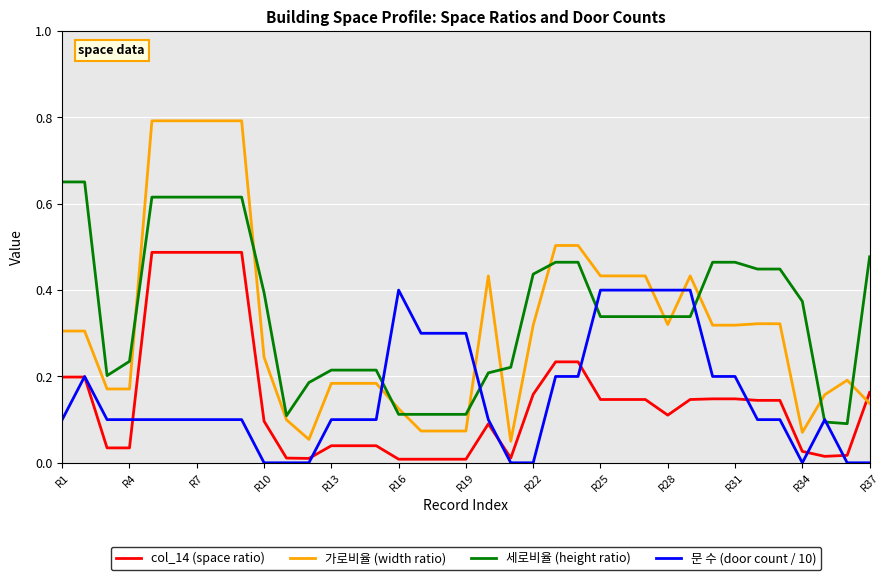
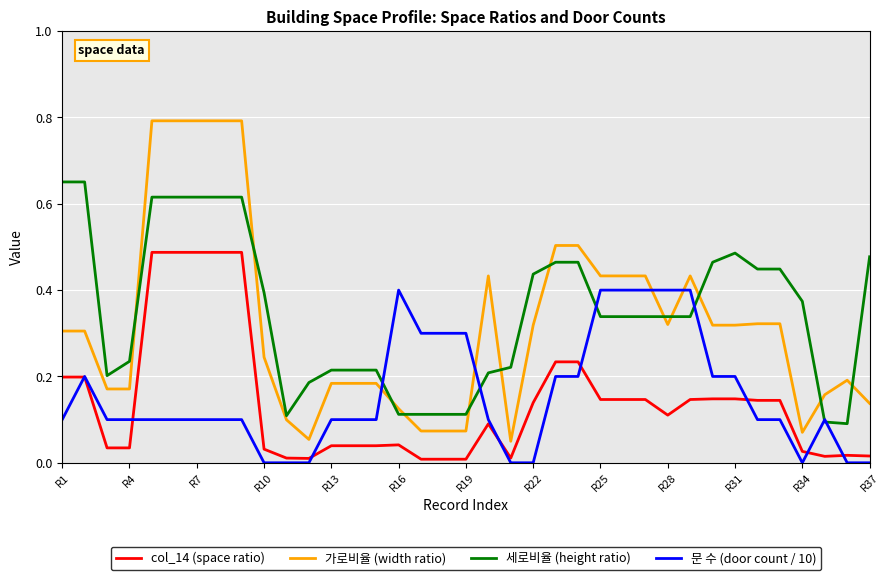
  {
    "col_14 (space ratio)": {
      "R1": 0.20,
      "R4": 0.03,
      "R7": 0.49,
-     "R10": 0.10,
+     "R10": 0.03,
      "R13": 0.04,
-     "R16": 0.01,
+     "R16": 0.04,
      "R19": 0.01,
-     "R22": 0.16,
+     "R22": 0.14,
      "R25": 0.15,
      "R28": 0.11,
      "R31": 0.15,
      "R34": 0.03,
-     "R37": 0.16
+     "R37": 0.02
    },
    "가로비율 (width ratio)": {
      "R1": 0.31,
      "R4": 0.17,
      "R7": 0.79,
      "R10": 0.24,
      "R13": 0.18,
      "R16": 0.13,
      "R19": 0.07,
      "R22": 0.32,
      "R25": 0.43,
      "R28": 0.32,
      "R31": 0.32,
      "R34": 0.07,
      "R37": 0.14
    },
    "세로비율 (height ratio)": {
      "R1": 0.65,
      "R4": 0.24,
      "R7": 0.62,
      "R10": 0.39,
      "R13": 0.21,
      "R16": 0.11,
      "R19": 0.11,
      "R22": 0.44,
      "R25": 0.34,
      "R28": 0.34,
-     "R31": 0.46,
+     "R31": 0.49,
      "R34": 0.37,
      "R37": 0.48
    },
    "문 수 (door count / 10)": {
      "R1": 0.10,
      "R4": 0.10,
      "R7": 0.10,
      "R10": 0.00,
      "R13": 0.10,
      "R16": 0.40,
      "R19": 0.30,
      "R22": 0.00,
      "R25": 0.40,
      "R28": 0.40,
      "R31": 0.20,
      "R34": 0.00,
      "R37": 0.00
    }
  }
